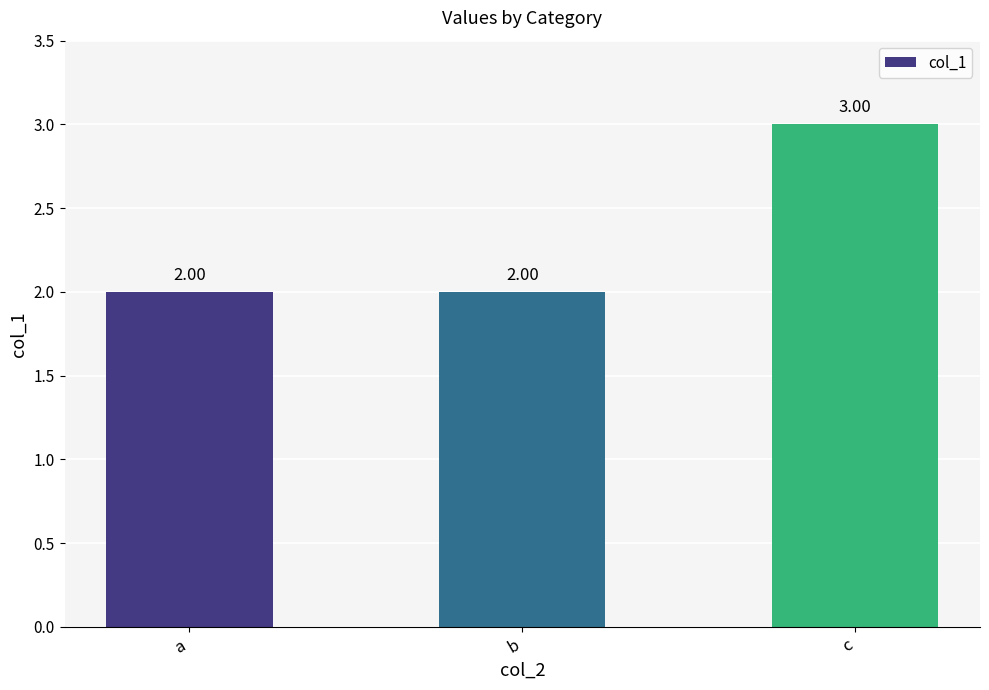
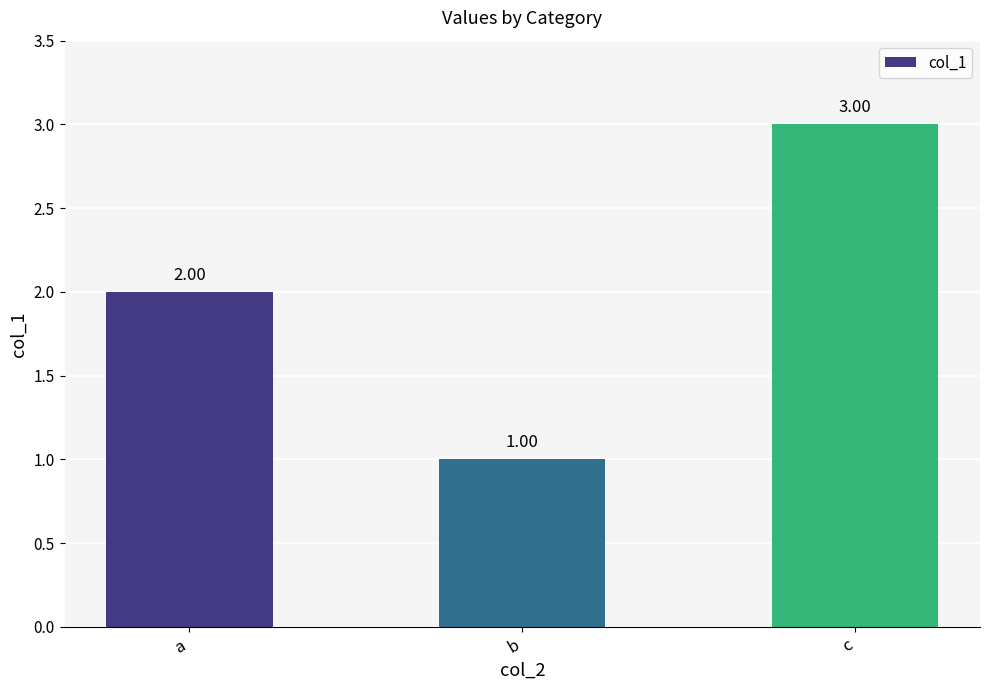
  {
    "a": 2.00,
-   "b": 2.00,
+   "b": 1.00,
    "c": 3.00
  }
